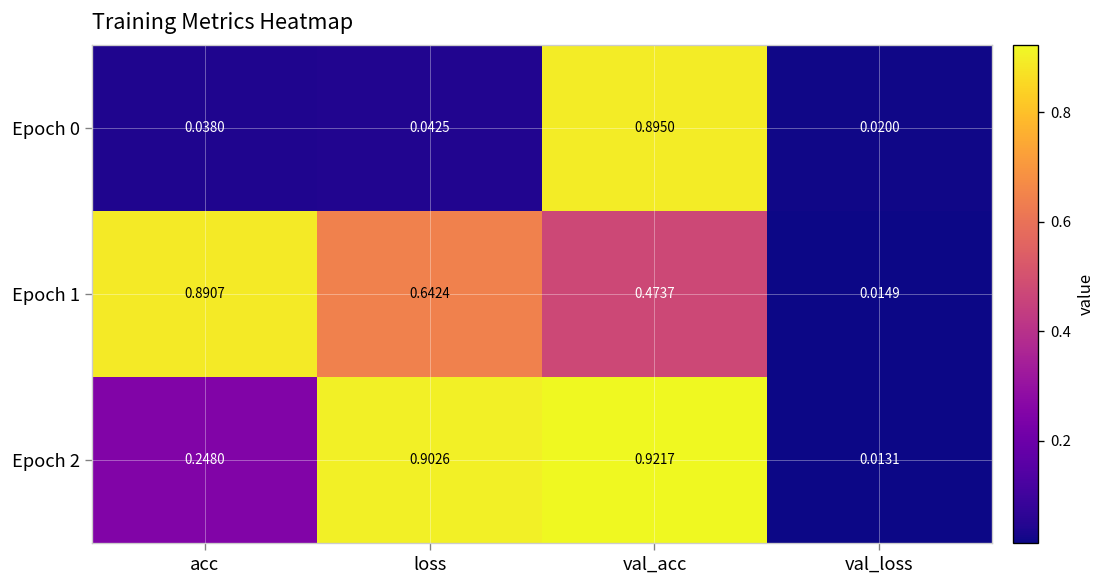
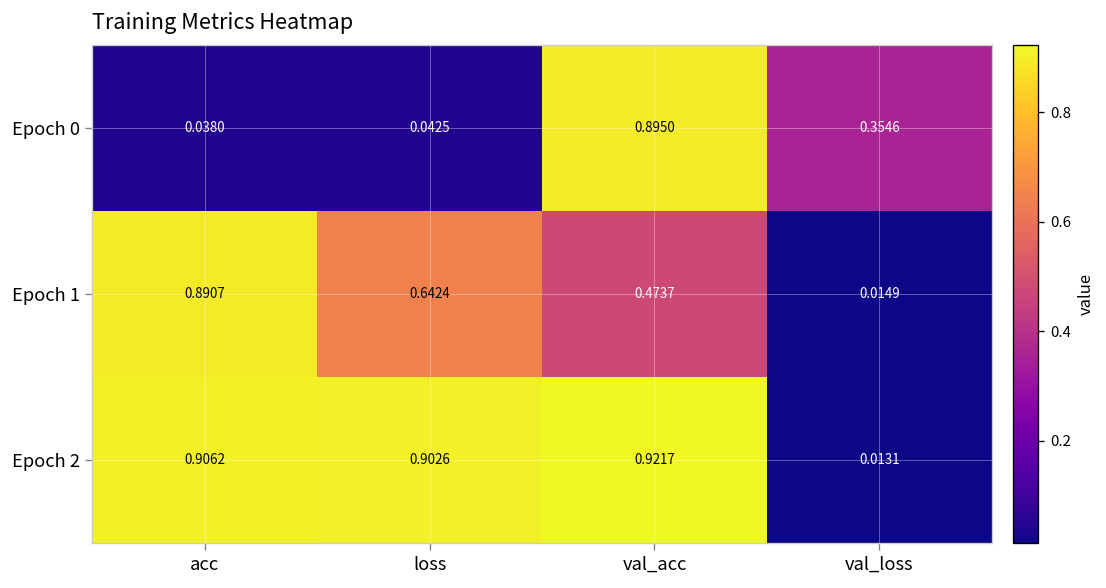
  {
    "Epoch 0": {
      "acc": 0.0380,
      "loss": 0.0425,
      "val_acc": 0.8950,
-     "val_loss": 0.0200
+     "val_loss": 0.3546
    },
    "Epoch 1": {
      "acc": 0.8907,
      "loss": 0.6424,
      "val_acc": 0.4737,
      "val_loss": 0.0149
    },
    "Epoch 2": {
-     "acc": 0.2480,
+     "acc": 0.9062,
      "loss": 0.9026,
      "val_acc": 0.9217,
      "val_loss": 0.0131
    }
  }
